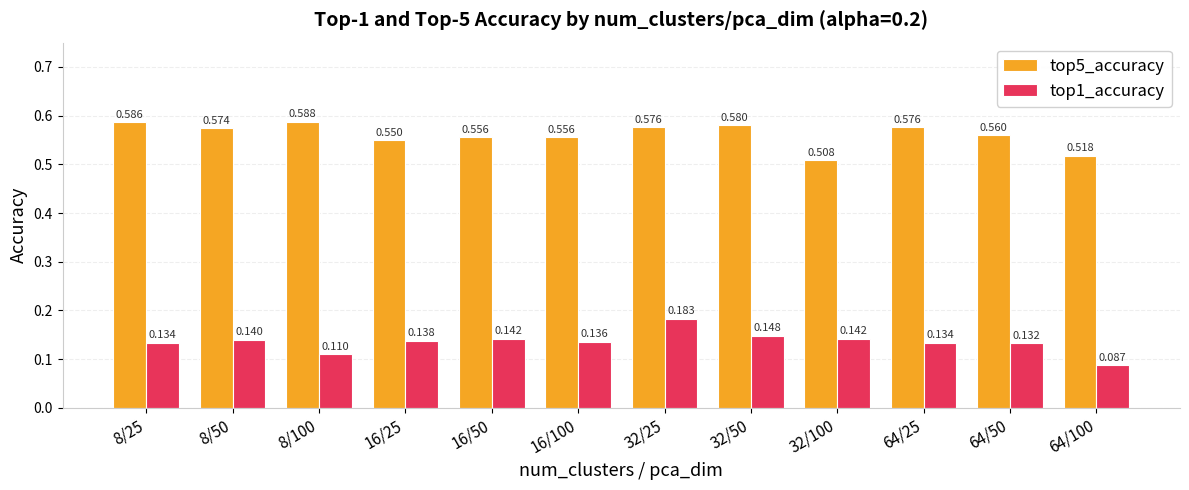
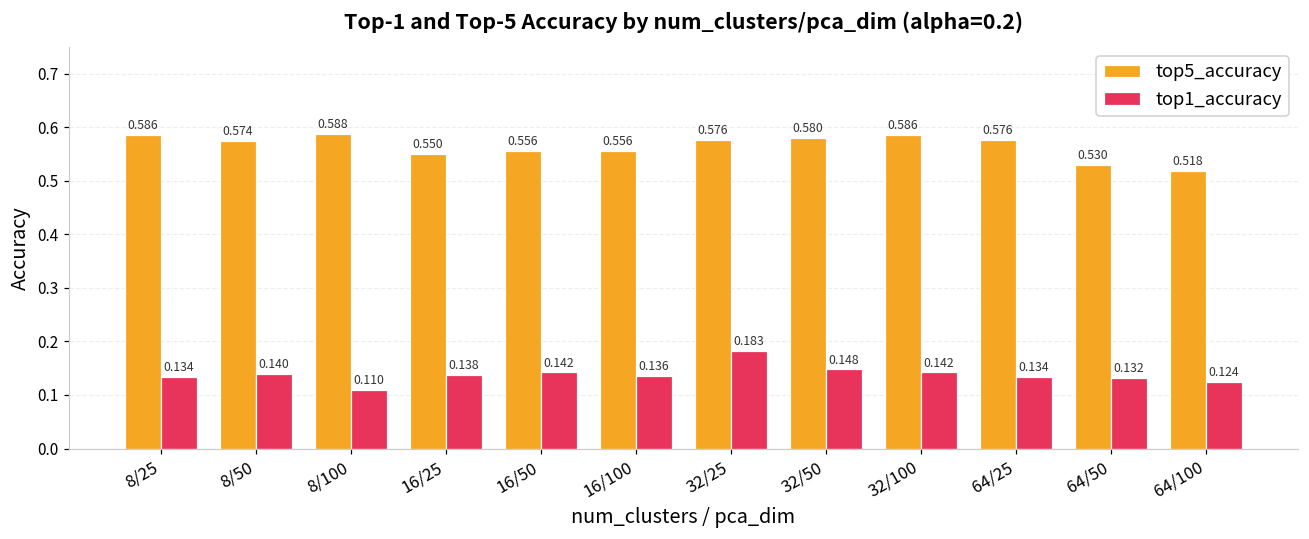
  {
    "top5_accuracy": {
      "8/25": 0.586,
      "8/50": 0.574,
      "8/100": 0.588,
      "16/25": 0.550,
      "16/50": 0.556,
      "16/100": 0.556,
      "32/25": 0.576,
      "32/50": 0.580,
-     "32/100": 0.508,
+     "32/100": 0.586,
      "64/25": 0.576,
-     "64/50": 0.560,
+     "64/50": 0.530,
      "64/100": 0.518
    },
    "top1_accuracy": {
      "8/25": 0.134,
      "8/50": 0.140,
      "8/100": 0.110,
      "16/25": 0.138,
      "16/50": 0.142,
      "16/100": 0.136,
      "32/25": 0.183,
      "32/50": 0.148,
      "32/100": 0.142,
      "64/25": 0.134,
      "64/50": 0.132,
-     "64/100": 0.087
+     "64/100": 0.124
    }
  }
